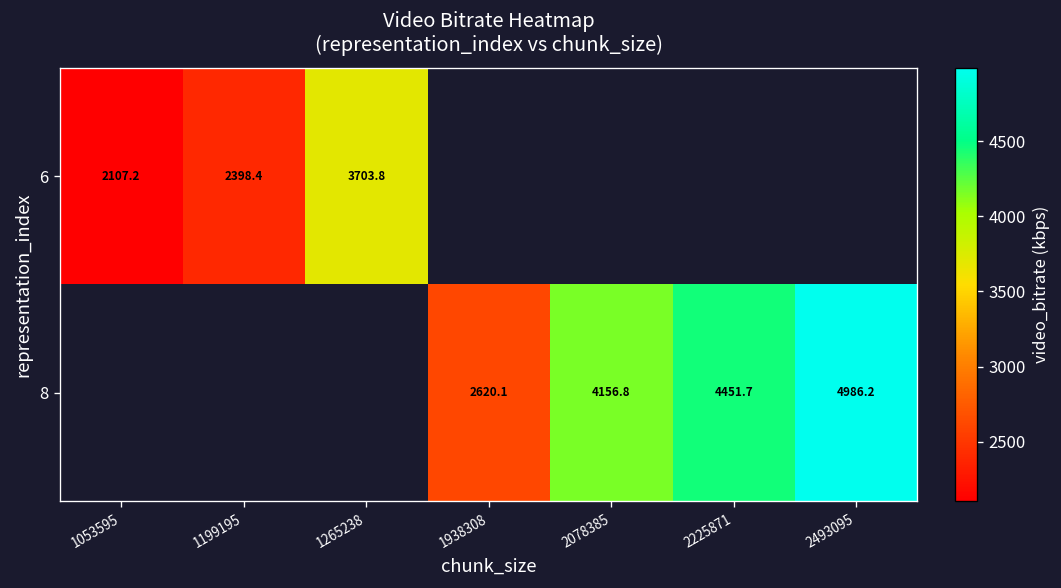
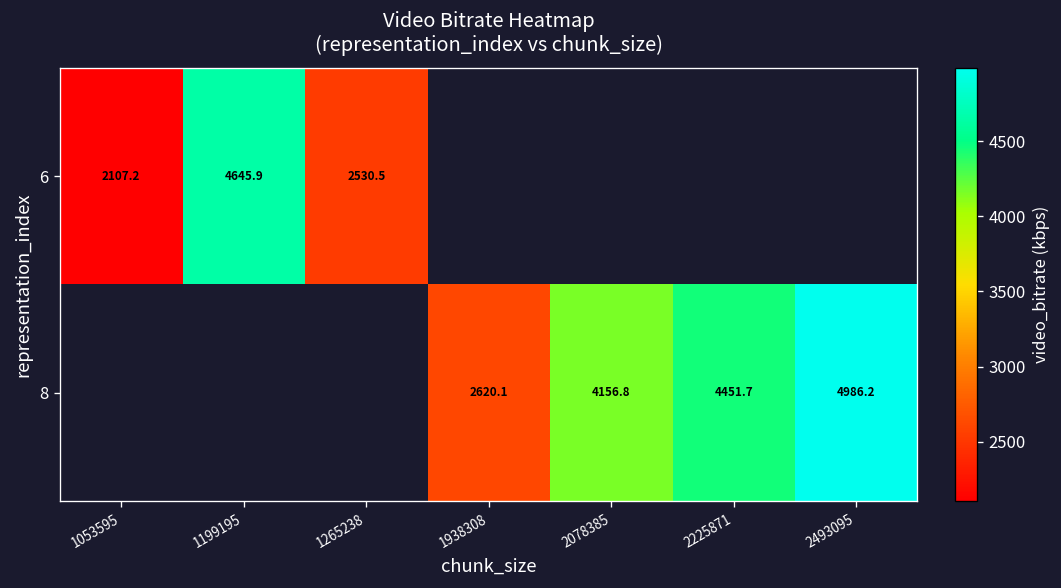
  {
    "6": {
      "1053595": 2107.2,
-     "1199195": 2398.4,
-     "1265238": 3703.8
+     "1199195": 4645.9,
+     "1265238": 2530.5
    },
    "8": {
      "1938308": 2620.1,
      "2078385": 4156.8,
      "2225871": 4451.7,
      "2493095": 4986.2
    }
  }
